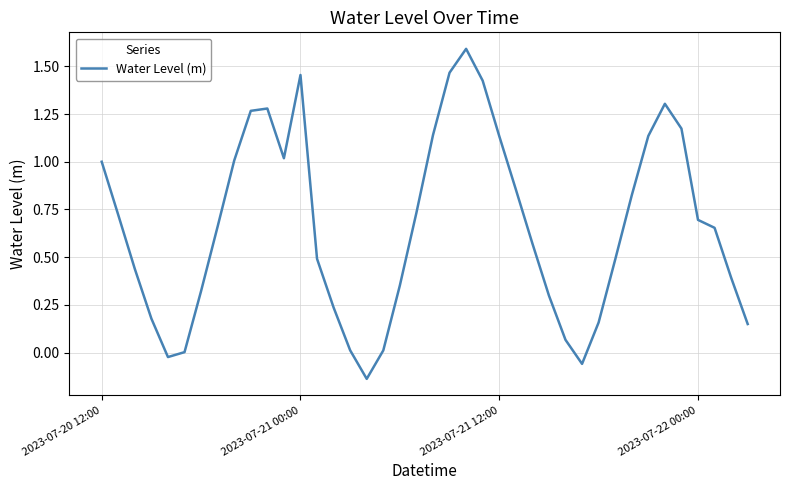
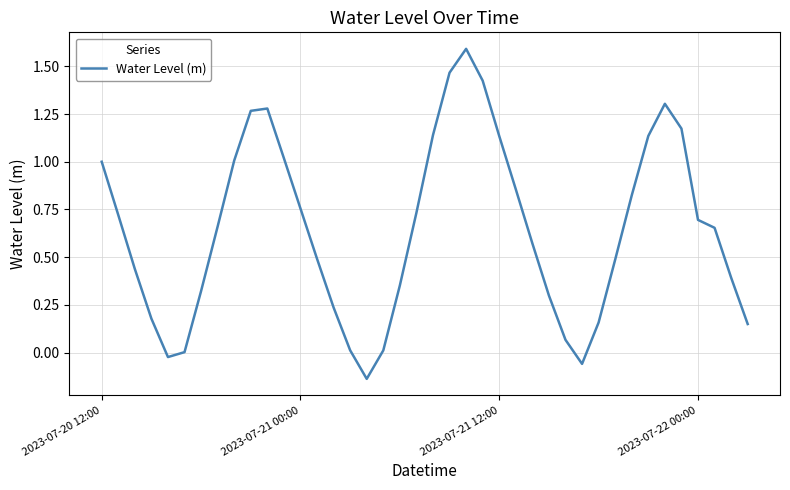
  {
    "2023-07-20 12:00": 1.00,
-   "2023-07-21 00:00": 1.46,
+   "2023-07-21 00:00": 0.76,
    "2023-07-21 12:00": 1.14,
    "2023-07-22 00:00": 0.70
  }
